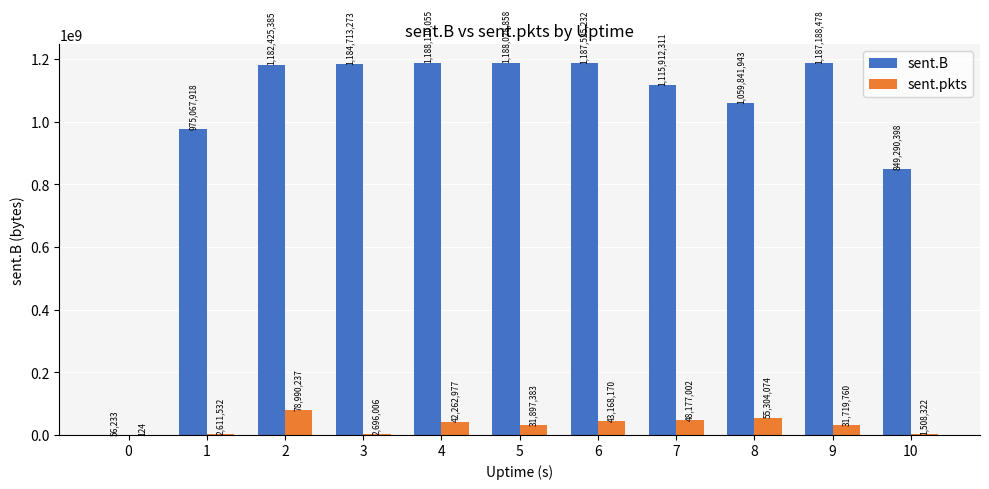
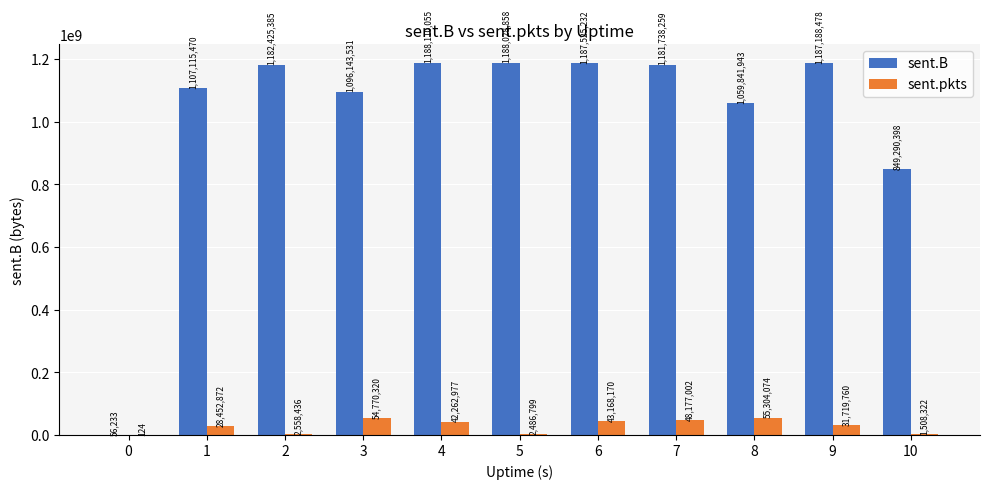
  {
    "sent.B": {
      "0": "56,233",
-     "1": "975,067,918",
+     "1": "1,107,115,470",
      "2": "1,182,425,385",
-     "3": "1,184,713,273",
+     "3": "1,096,143,531",
      "4": "1,188,110,055",
      "5": "1,188,028,858",
      "6": "1,187,525,232",
-     "7": "1,115,912,311",
+     "7": "1,181,738,259",
      "8": "1,059,841,943",
      "9": "1,187,188,478",
      "10": "849,290,398"
    },
    "sent.pkts": {
      "0": "124",
-     "1": "2,611,532",
-     "2": "78,990,237",
-     "3": "2,696,006",
+     "1": "28,452,872",
+     "2": "2,558,436",
+     "3": "54,770,320",
      "4": "42,262,977",
-     "5": "31,897,383",
+     "5": "2,486,799",
      "6": "43,168,170",
      "7": "48,177,002",
      "8": "55,304,074",
      "9": "31,719,760",
      "10": "1,508,322"
    }
  }
